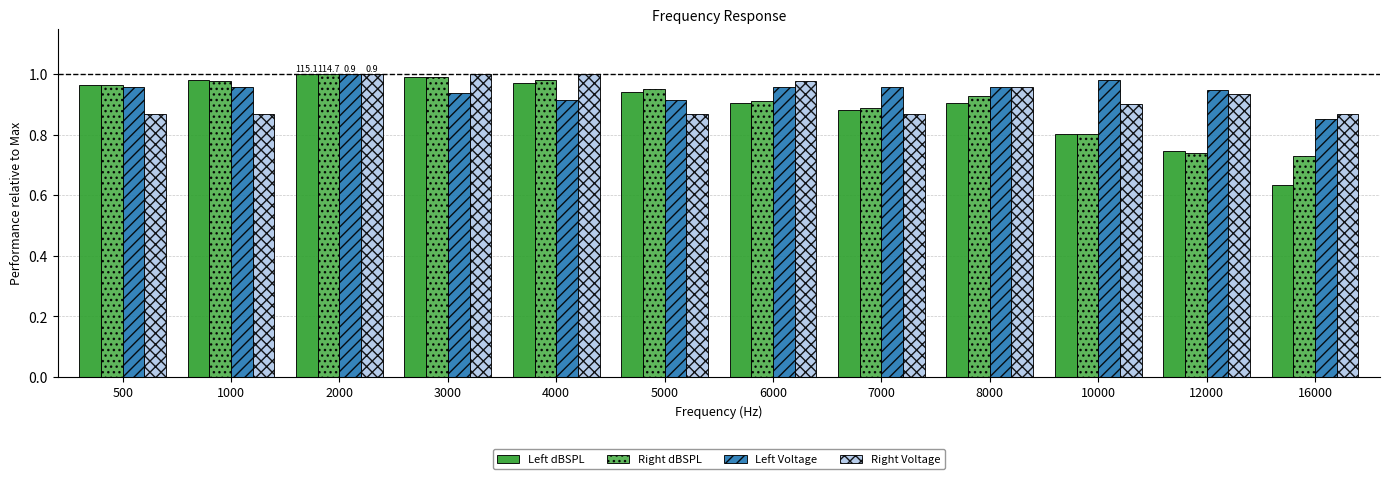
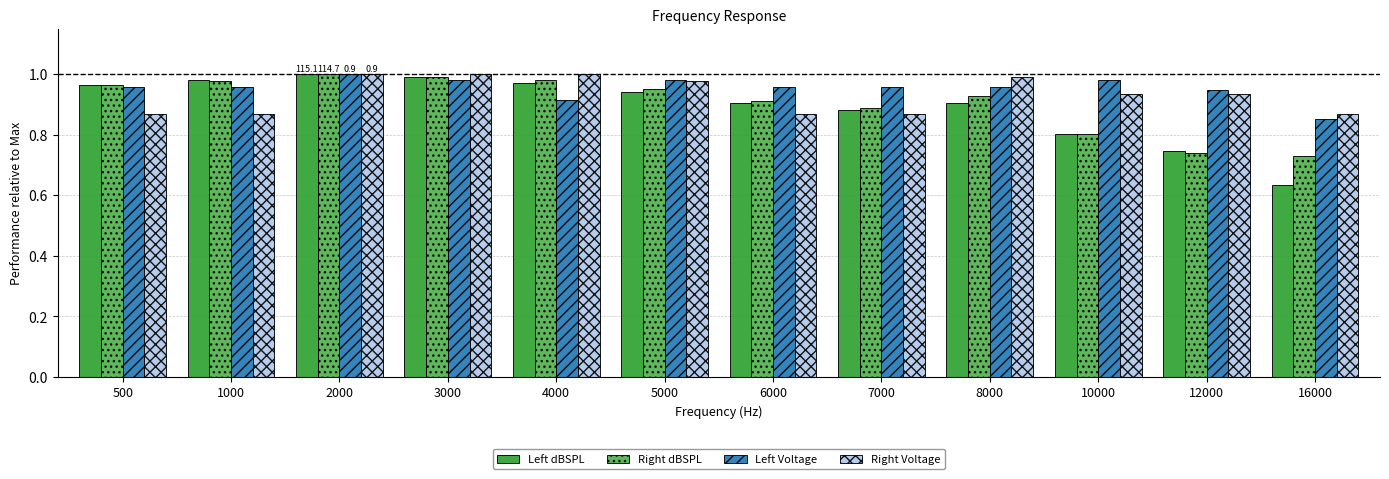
  {
    "Left Voltage": {
      "500": 0.96,
      "1000": 0.96,
-     "3000": 0.94,
+     "3000": 0.98,
      "4000": 0.91,
-     "5000": 0.91,
+     "5000": 0.98,
      "6000": 0.96,
      "7000": 0.96,
      "8000": 0.96,
      "10000": 0.98,
      "12000": 0.95,
      "16000": 0.85
    },
    "Right Voltage": {
      "500": 0.87,
      "1000": 0.87,
      "3000": 1.00,
      "4000": 1.00,
-     "5000": 0.87,
-     "6000": 0.98,
+     "5000": 0.98,
+     "6000": 0.87,
      "7000": 0.87,
-     "8000": 0.96,
-     "10000": 0.90,
+     "8000": 0.99,
+     "10000": 0.93,
      "12000": 0.93,
      "16000": 0.87
    }
  }
